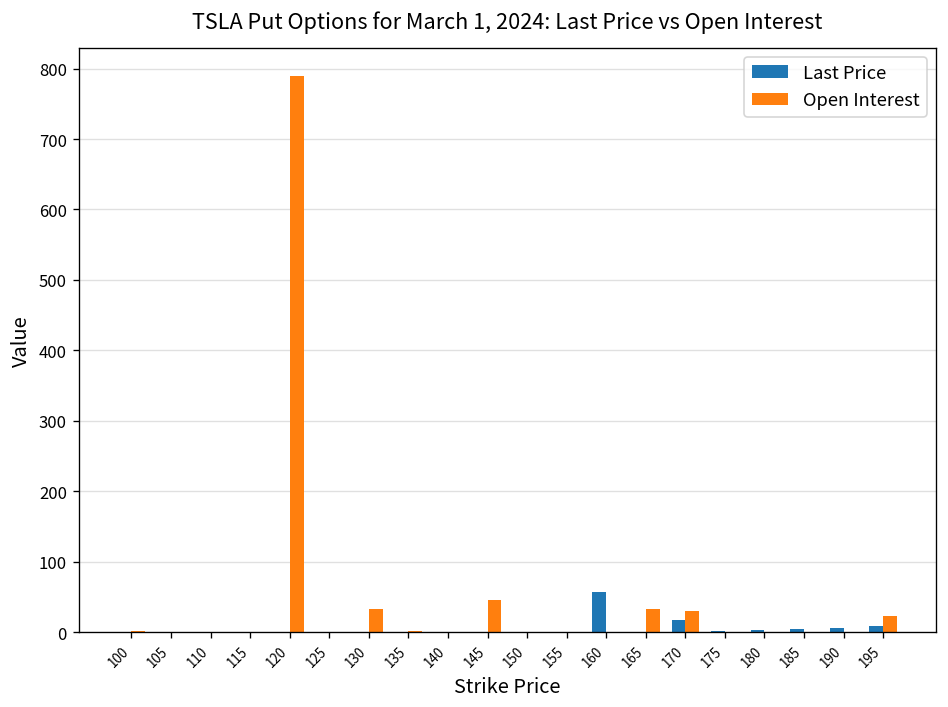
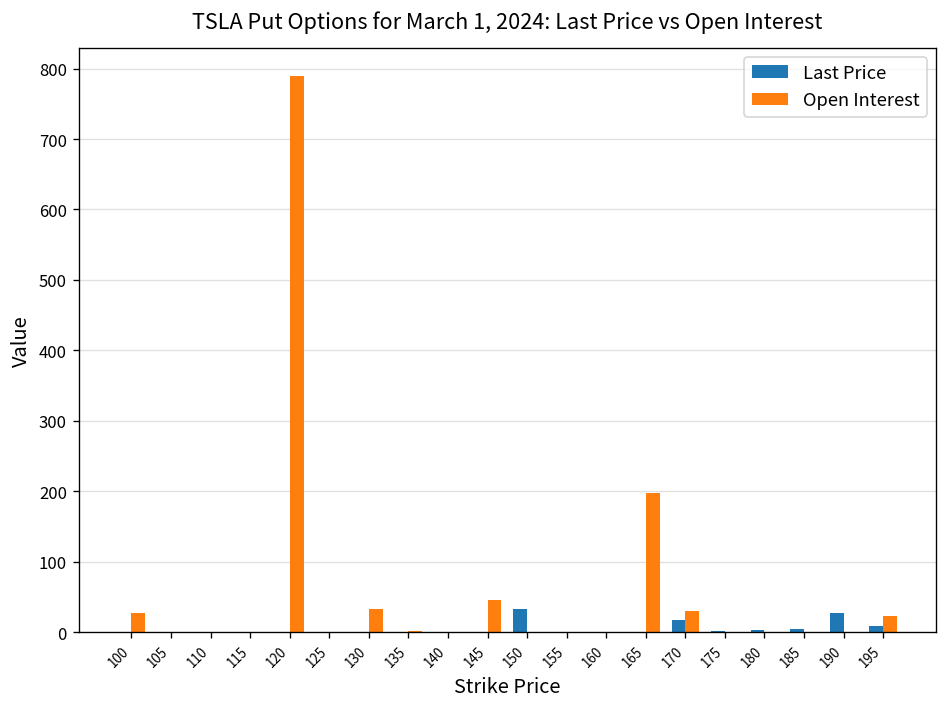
  {
    "Last Price": {
-     "150": 0,
-     "160": 60,
+     "150": 30,
+     "160": 0,
      "170": 20,
      "185": 0,
-     "190": 10,
+     "190": 30,
      "195": 10
    },
    "Open Interest": {
-     "100": 0,
+     "100": 30,
      "105": 0,
      "110": 0,
      "115": 0,
      "120": 790,
      "125": 0,
      "130": 30,
      "140": 0,
      "145": 50,
      "150": 0,
      "155": 0,
      "160": 0,
-     "165": 30,
+     "165": 200,
      "170": 30,
      "175": 0,
      "180": 0,
      "185": 0,
      "190": 0,
      "195": 20
    }
  }
